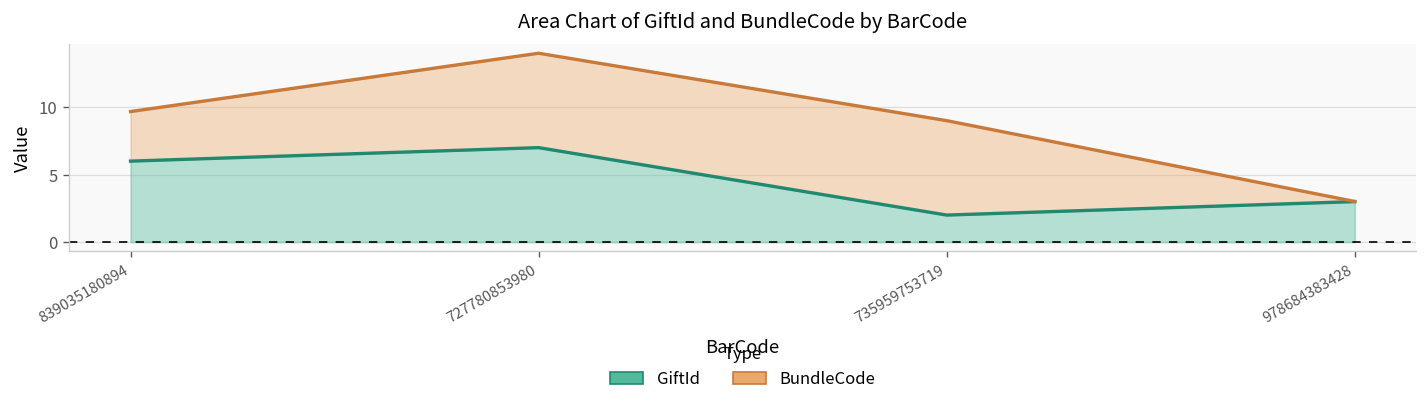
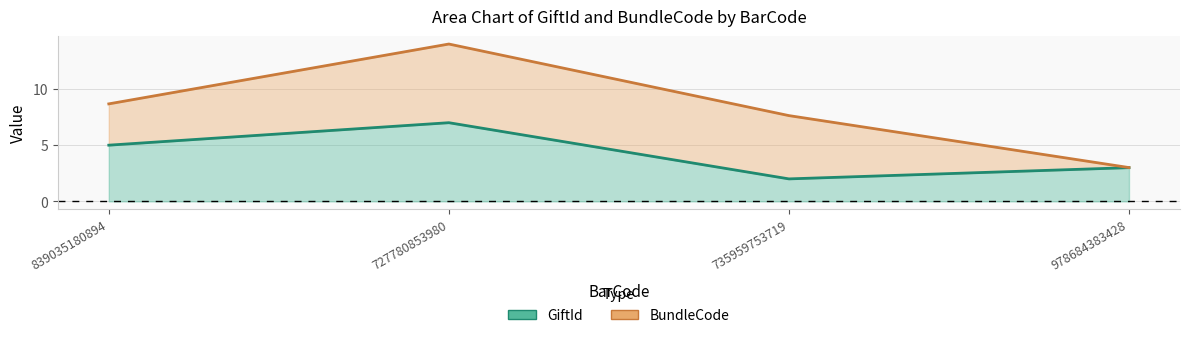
  {
    "GiftId": {
-     "839035180894": 6,
+     "839035180894": 5,
      "727780853980": 7,
      "735959753719": 2
    },
    "BundleCode": {
      "839035180894": 3.7,
      "727780853980": 7.0,
-     "735959753719": 7.0
+     "735959753719": 5.6
    }
  }
